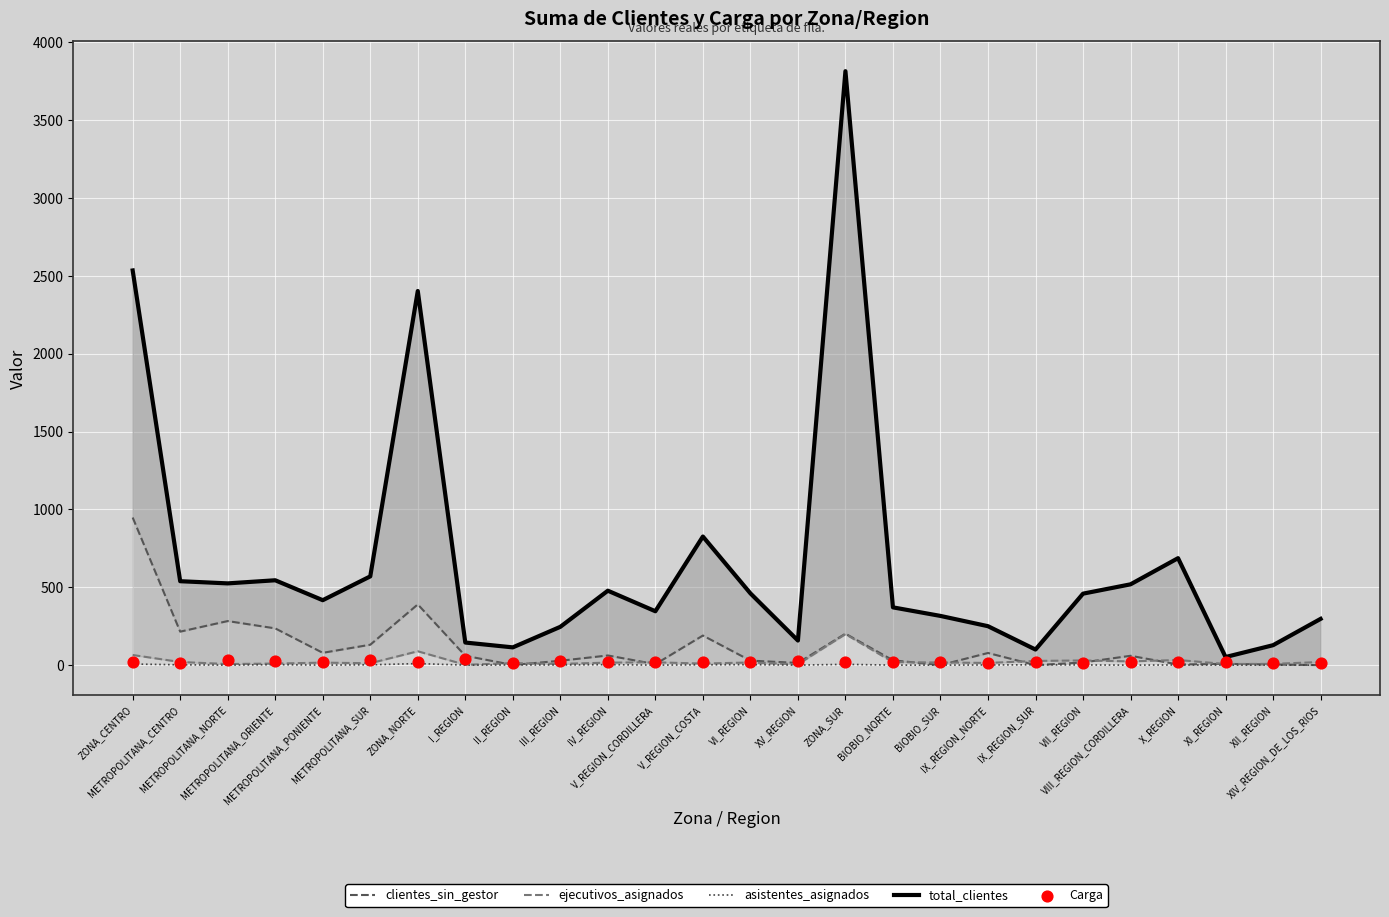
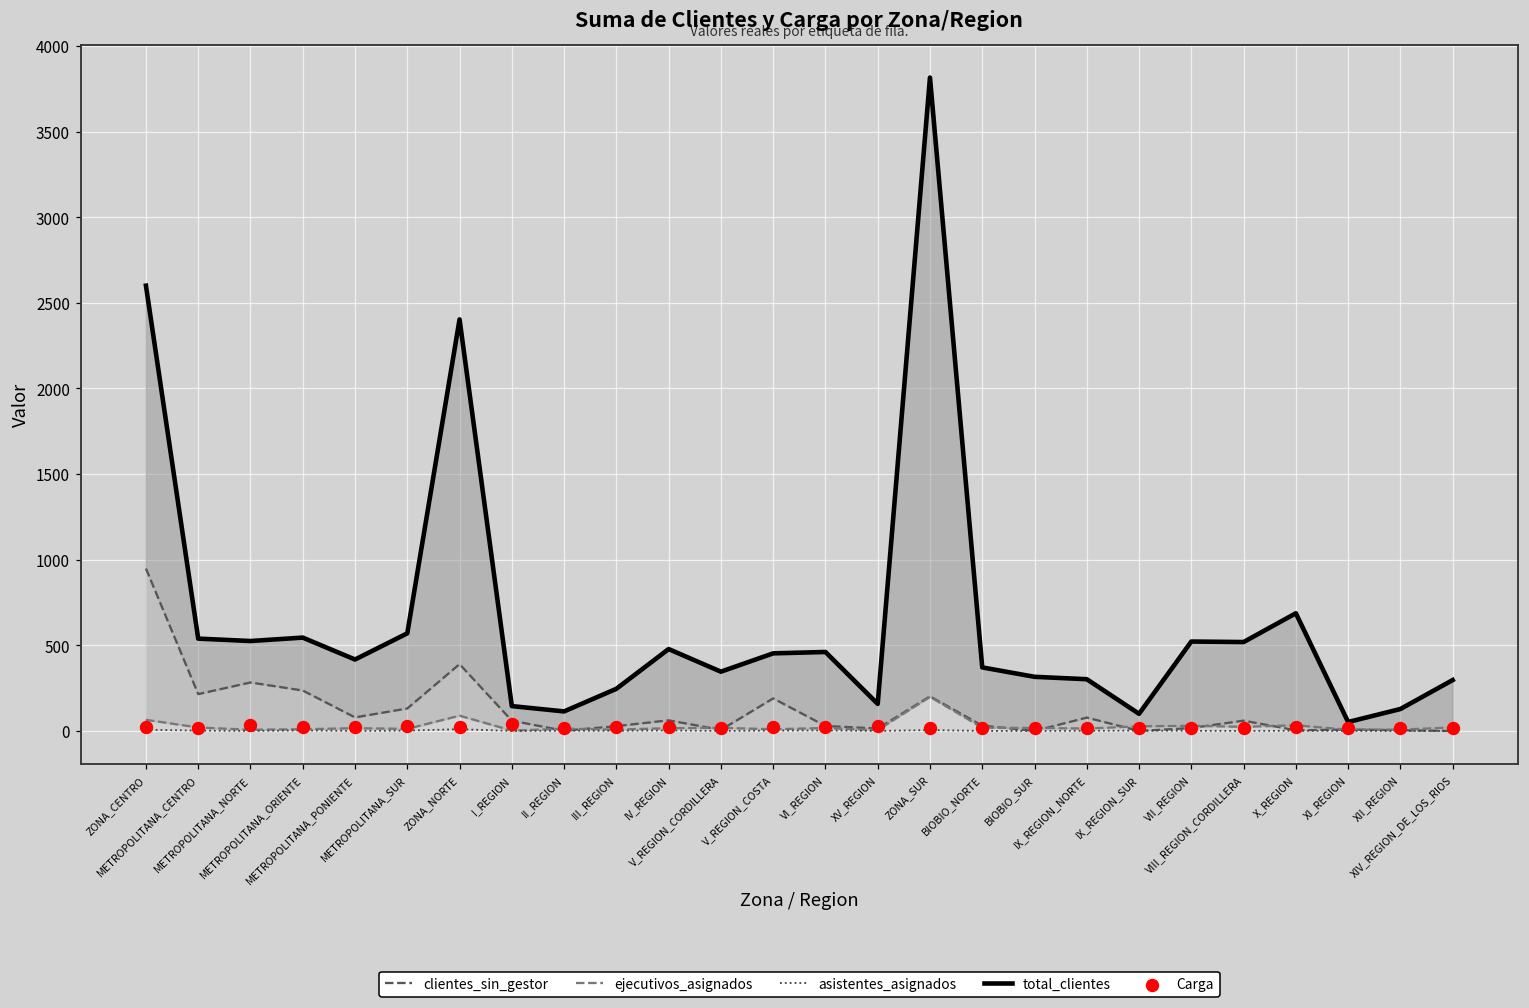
  {
    "total_clientes": {
-     "ZONA_CENTRO": 2540,
+     "ZONA_CENTRO": 2600,
      "METROPOLITANA_CENTRO": 540,
      "METROPOLITANA_NORTE": 530,
      "METROPOLITANA_ORIENTE": 550,
      "METROPOLITANA_PONIENTE": 420,
      "METROPOLITANA_SUR": 570,
      "ZONA_NORTE": 2400,
      "I_REGION": 150,
      "II_REGION": 110,
      "III_REGION": 250,
      "IV_REGION": 480,
      "V_REGION_CORDILLERA": 350,
-     "V_REGION_COSTA": 830,
+     "V_REGION_COSTA": 450,
      "VI_REGION": 460,
      "XV_REGION": 160,
      "ZONA_SUR": 3820,
      "BIOBIO_NORTE": 370,
      "BIOBIO_SUR": 320,
-     "IX_REGION_NORTE": 250,
+     "IX_REGION_NORTE": 300,
      "IX_REGION_SUR": 100,
-     "VII_REGION": 460,
+     "VII_REGION": 520,
      "VIII_REGION_CORDILLERA": 520,
      "X_REGION": 690,
      "XI_REGION": 50,
      "XII_REGION": 130,
      "XIV_REGION_DE_LOS_RIOS": 300
    }
  }
